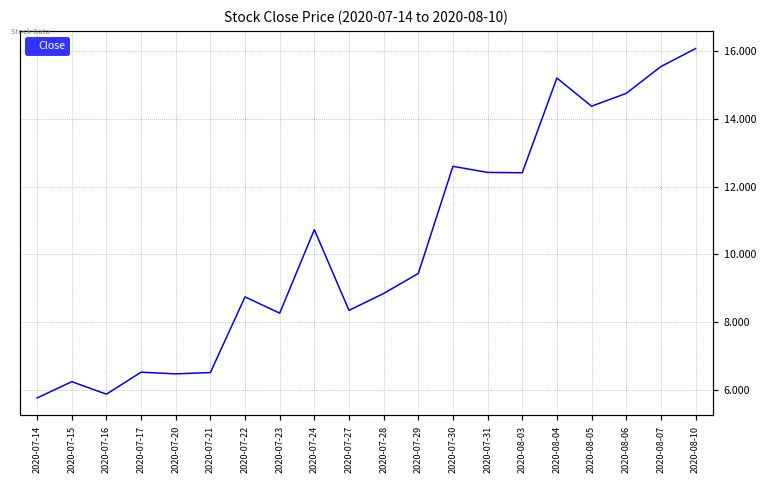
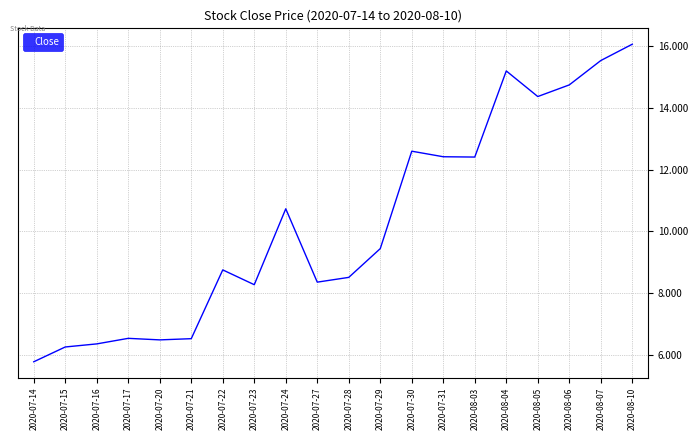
  {
    "2020-07-14": 5.8,
    "2020-07-15": 6.3,
-   "2020-07-16": 5.9,
+   "2020-07-16": 6.3,
    "2020-07-17": 6.5,
    "2020-07-20": 6.5,
    "2020-07-21": 6.5,
    "2020-07-22": 8.8,
    "2020-07-23": 8.3,
    "2020-07-24": 10.7,
    "2020-07-27": 8.4,
-   "2020-07-28": 8.9,
+   "2020-07-28": 8.5,
    "2020-07-29": 9.4,
    "2020-07-30": 12.6,
    "2020-07-31": 12.4,
    "2020-08-03": 12.4,
    "2020-08-04": 15.2,
    "2020-08-05": 14.4,
    "2020-08-06": 14.8,
    "2020-08-07": 15.5,
    "2020-08-10": 16.1
  }
